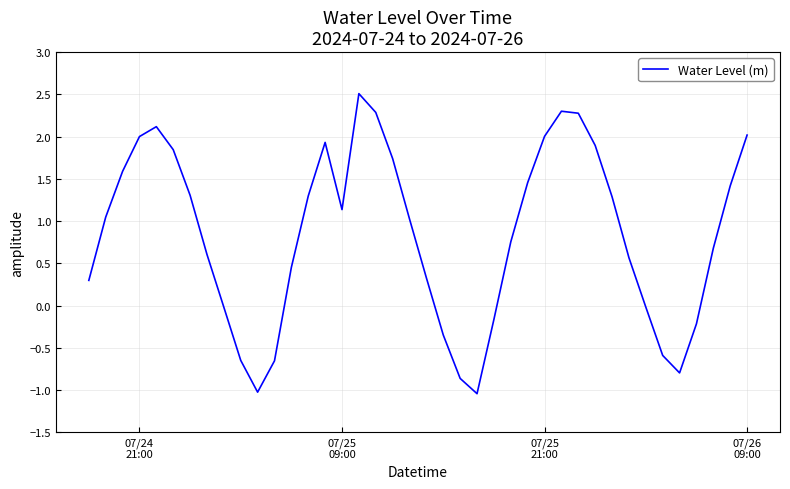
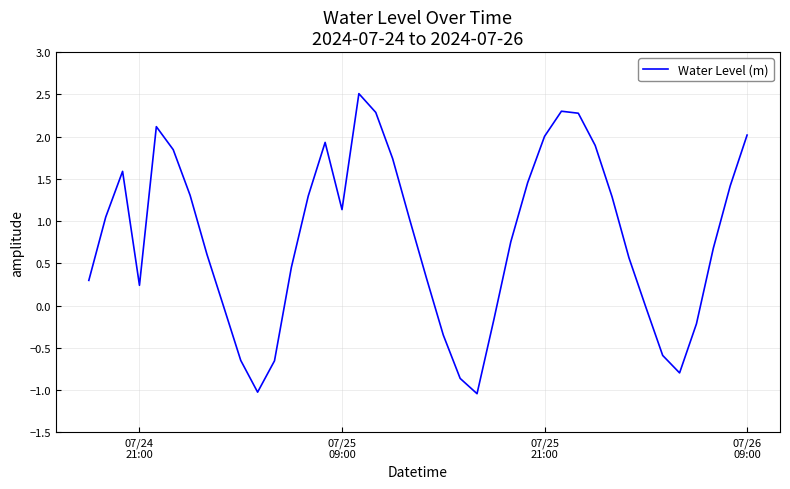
  {
-   "07/24 21:00": 2.0,
+   "07/24 21:00": 0.2,
    "07/25 09:00": 1.1,
    "07/25 21:00": 2.0,
    "07/26 09:00": 2.0
  }
